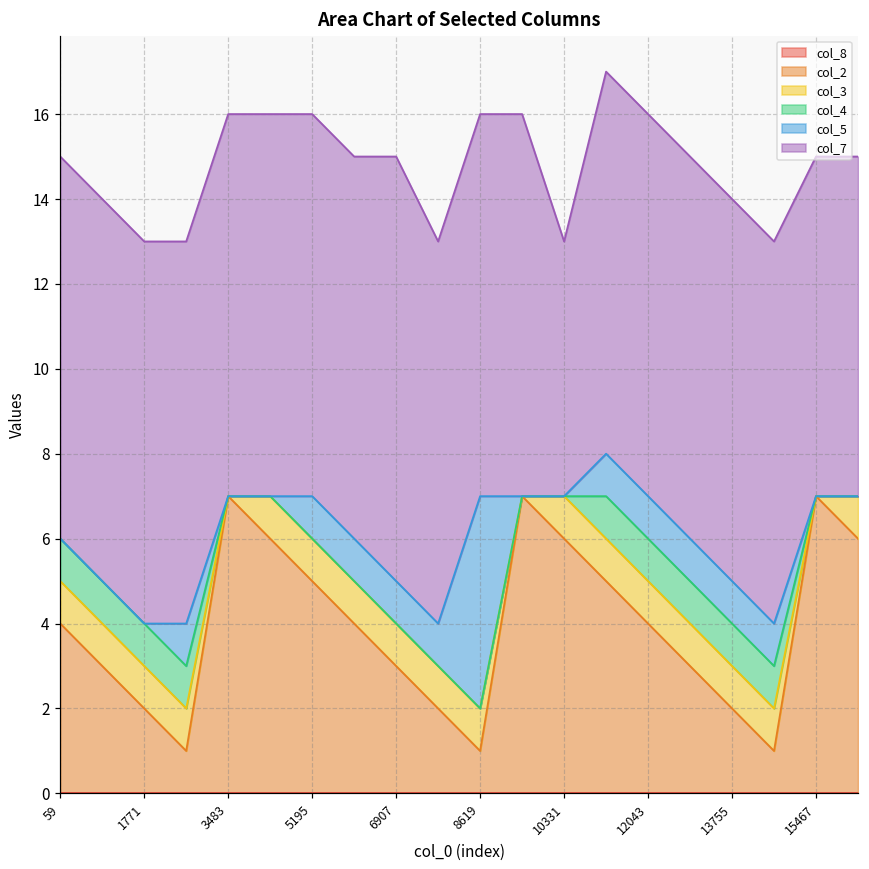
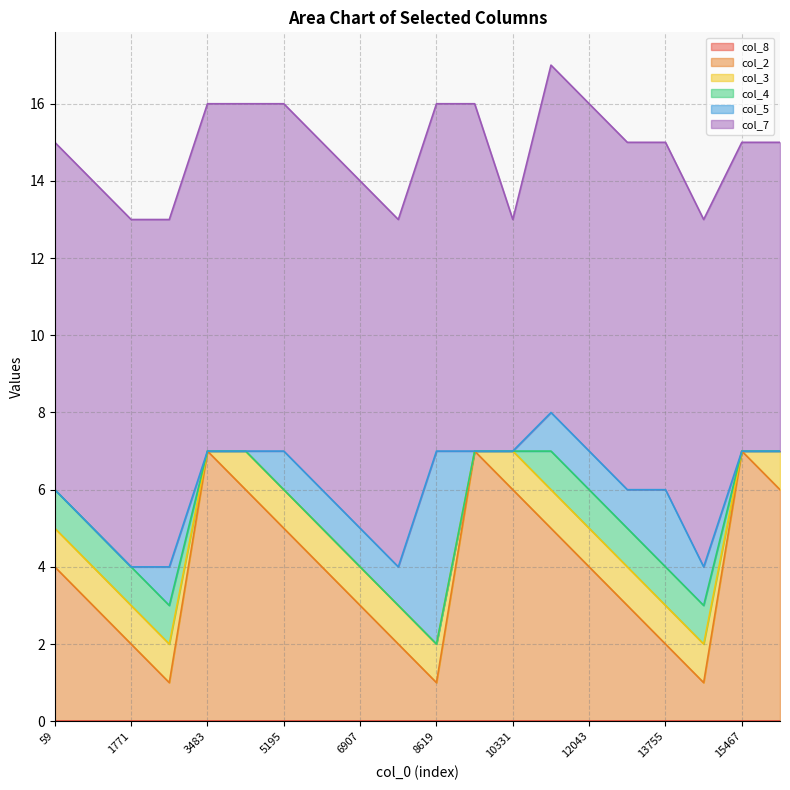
  {
    "col_4": {
      "12043": 6,
      "13755": 4
    },
    "col_5": {
      "5195": 7,
      "6907": 5,
      "8619": 7,
      "12043": 7,
-     "13755": 1
+     "13755": 2
    },
    "col_7": {
      "59": 9,
      "1771": 9,
      "3483": 9,
      "5195": 9,
-     "6907": 10,
+     "6907": 9,
      "8619": 9,
      "10331": 6,
      "12043": 9,
      "13755": 9,
      "15467": 8
    }
  }
